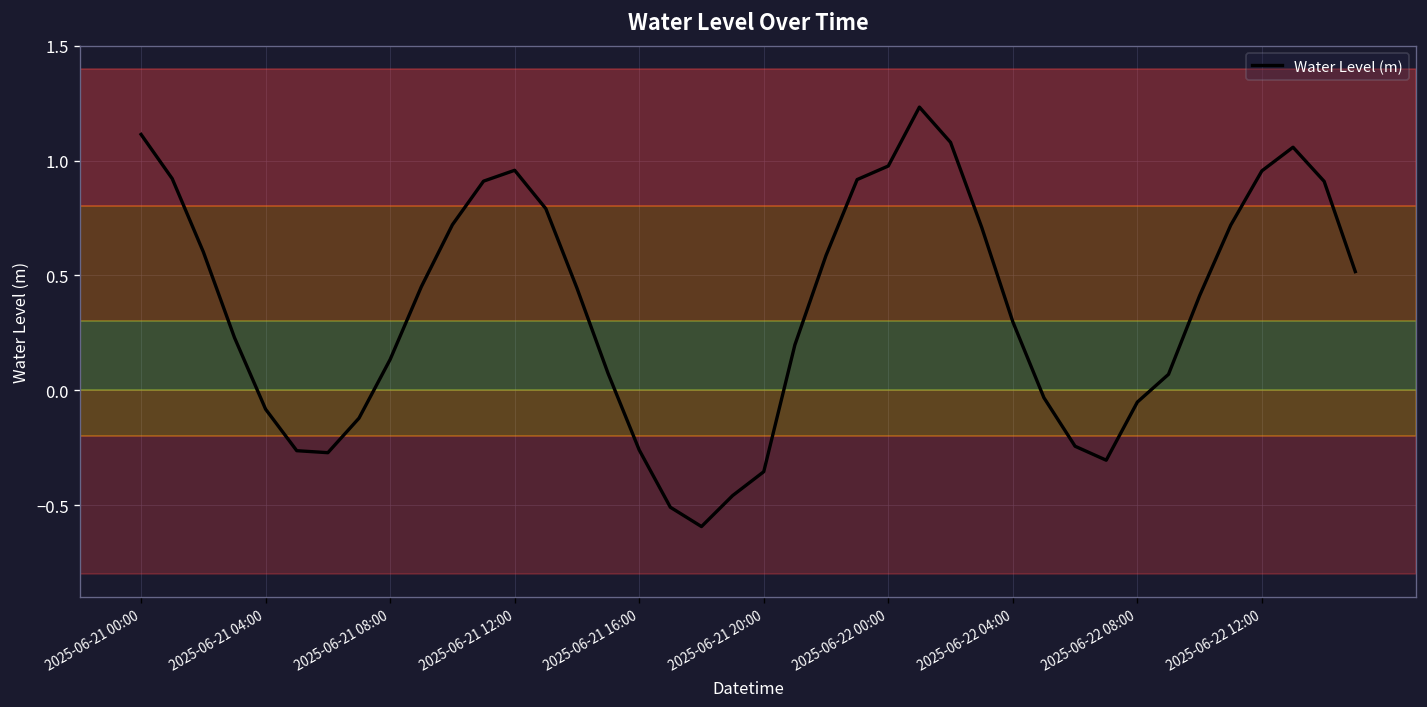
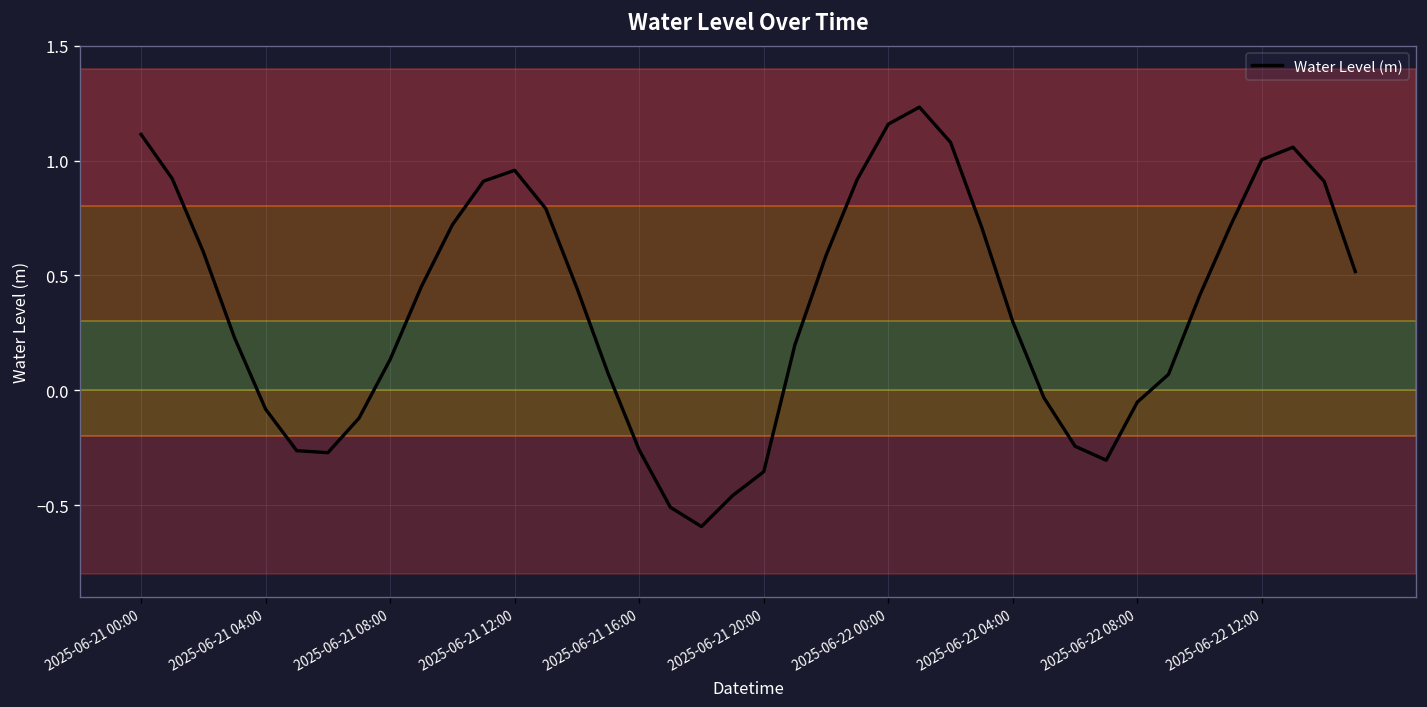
  {
    "2025-06-21 00:00": 1.11,
    "2025-06-21 04:00": -0.08,
    "2025-06-21 08:00": 0.13,
    "2025-06-21 12:00": 0.96,
    "2025-06-21 16:00": -0.26,
    "2025-06-21 20:00": -0.35,
-   "2025-06-22 00:00": 0.98,
+   "2025-06-22 00:00": 1.16,
    "2025-06-22 04:00": 0.30,
    "2025-06-22 08:00": -0.05,
-   "2025-06-22 12:00": 0.95
+   "2025-06-22 12:00": 1.00
  }
